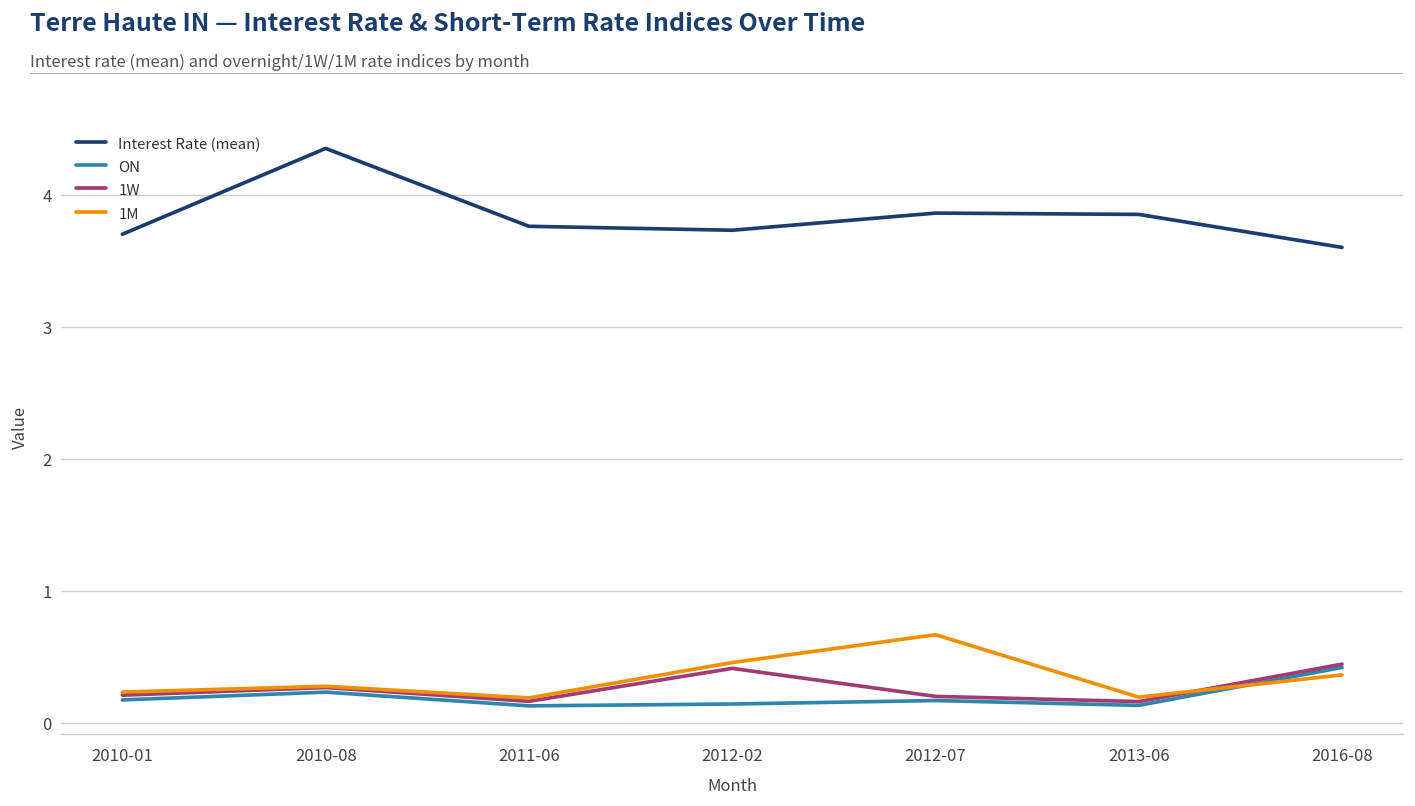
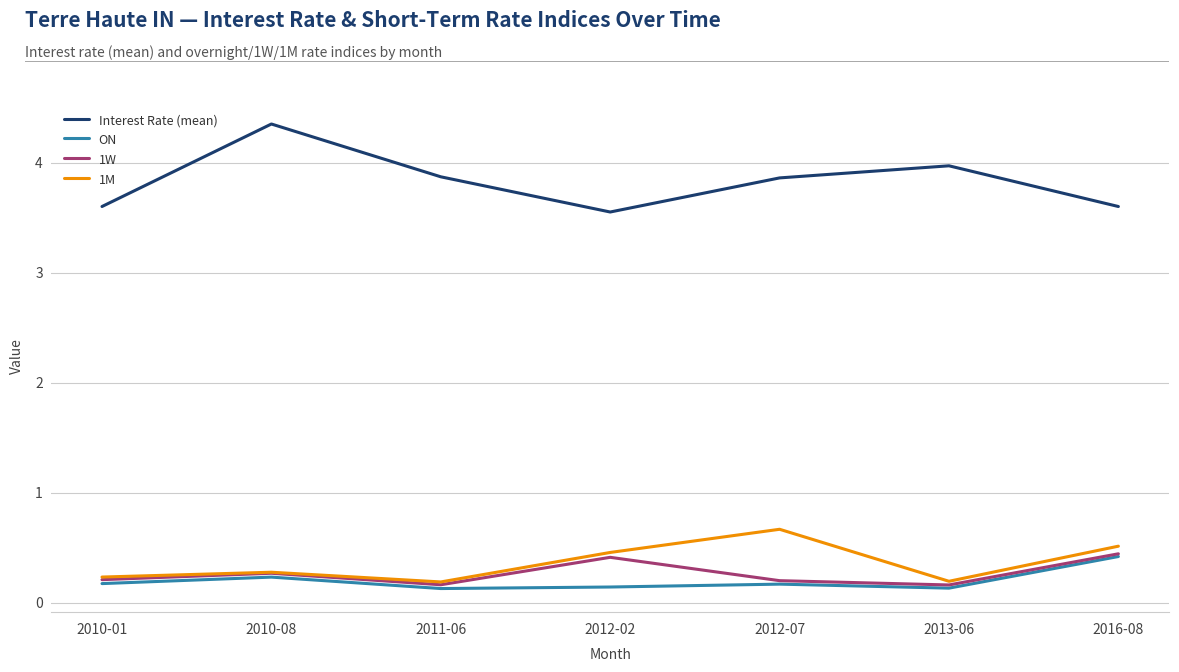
  {
    "Interest Rate (mean)": {
-     "2010-01": 3.7,
+     "2010-01": 3.6,
      "2010-08": 4.35,
-     "2011-06": 3.76,
-     "2012-02": 3.73,
+     "2011-06": 3.87,
+     "2012-02": 3.55,
      "2012-07": 3.86,
-     "2013-06": 3.85,
+     "2013-06": 3.97,
      "2016-08": 3.60
    },
    "ON": {
      "2010-01": 0.17,
      "2010-08": 0.23,
      "2011-06": 0.13,
      "2012-02": 0.14,
      "2012-07": 0.17,
      "2013-06": 0.13,
      "2016-08": 0.42
    },
    "1W": {
      "2010-01": 0.21,
      "2011-06": 0.16,
      "2012-02": 0.41,
      "2012-07": 0.20,
      "2013-06": 0.16,
      "2016-08": 0.44
    },
    "1M": {
      "2010-01": 0.23,
      "2011-06": 0.19,
      "2012-02": 0.46,
      "2012-07": 0.67,
      "2013-06": 0.19,
-     "2016-08": 0.36
+     "2016-08": 0.51
    }
  }
